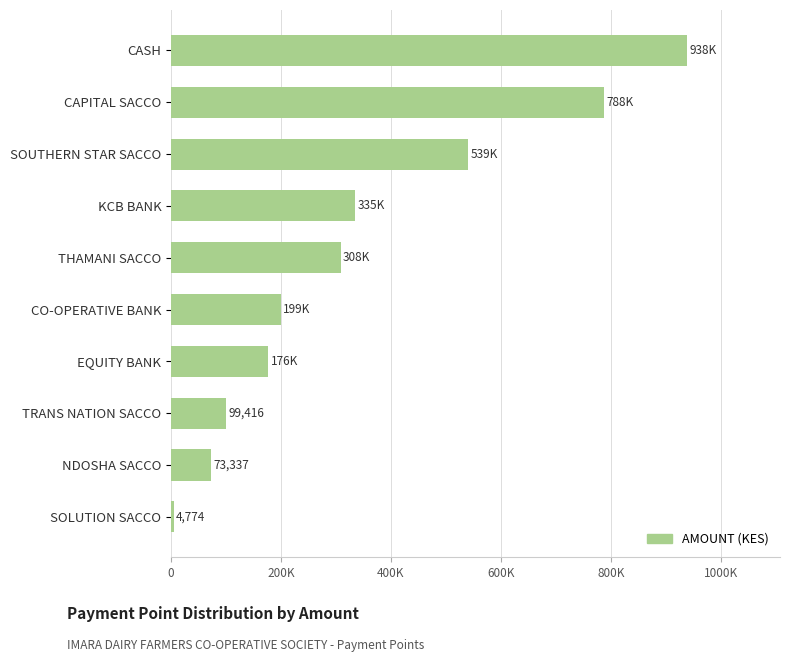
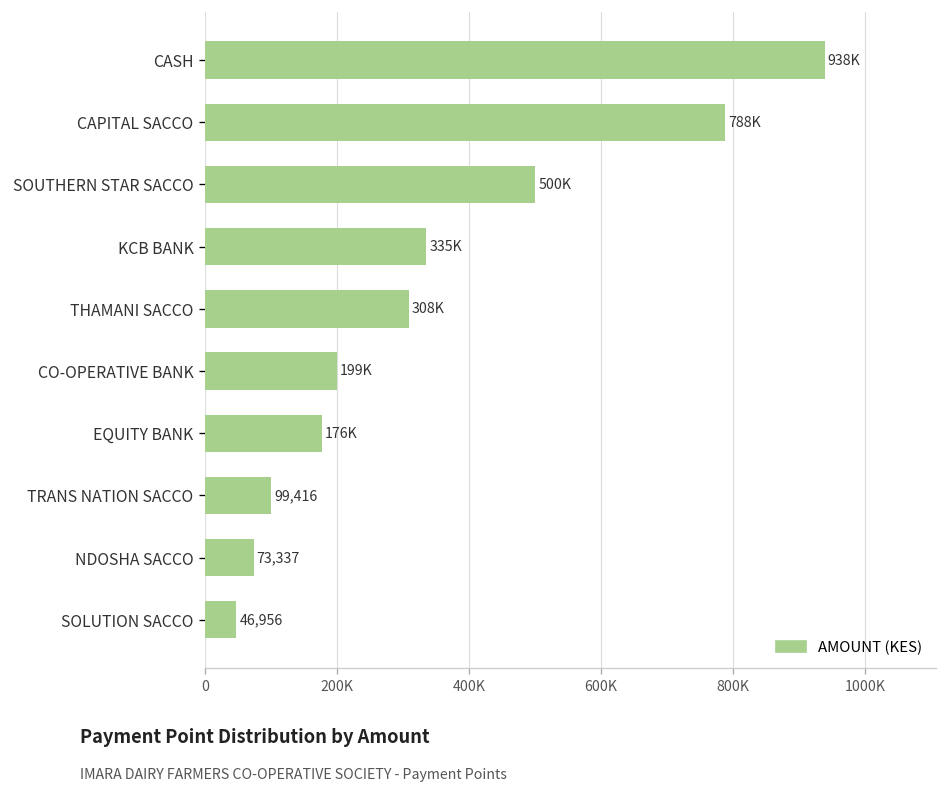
  {
    "CASH": "938K",
    "CAPITAL SACCO": "788K",
-   "SOUTHERN STAR SACCO": "539K",
+   "SOUTHERN STAR SACCO": "500K",
    "KCB BANK": "335K",
    "THAMANI SACCO": "308K",
    "CO-OPERATIVE BANK": "199K",
    "EQUITY BANK": "176K",
    "TRANS NATION SACCO": "99,416",
    "NDOSHA SACCO": "73,337",
-   "SOLUTION SACCO": "4,774"
+   "SOLUTION SACCO": "46,956"
  }
